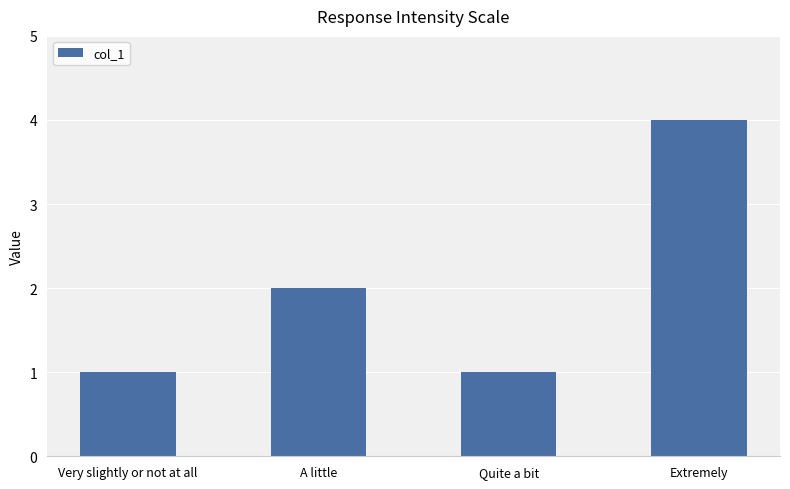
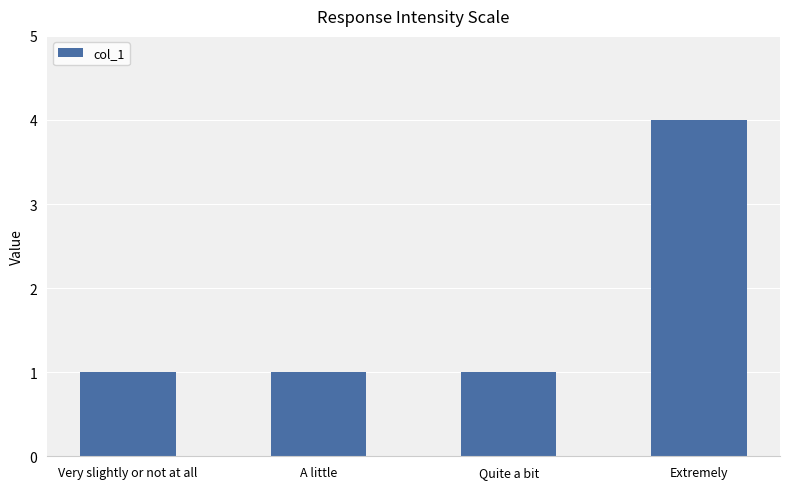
  {
    "Very slightly or not at all": 1,
-   "A little": 2,
+   "A little": 1,
    "Quite a bit": 1,
    "Extremely": 4
  }
